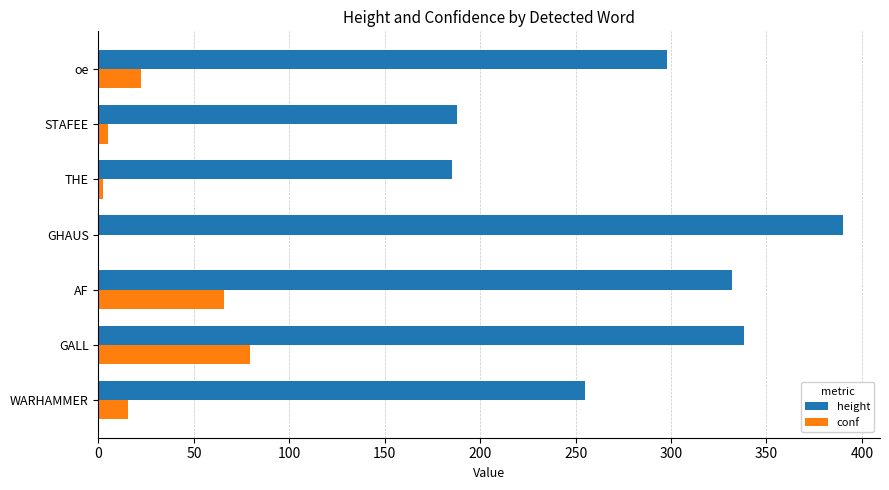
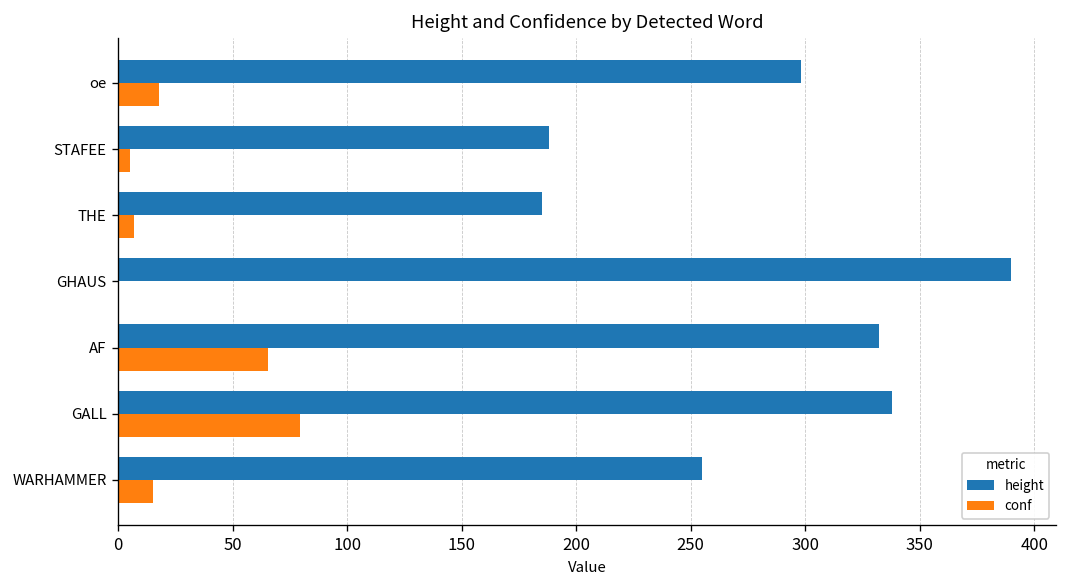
  {
    "height": {
      "oe": 298,
      "STAFEE": 188,
      "THE": 185,
      "GHAUS": 390,
      "AF": 332,
      "GALL": 338,
      "WARHAMMER": 255
    },
    "conf": {
-     "oe": 22,
+     "oe": 18,
      "STAFEE": 5,
-     "THE": 2,
+     "THE": 7,
      "GHAUS": 0,
      "AF": 66,
      "GALL": 79,
      "WARHAMMER": 15
    }
  }
